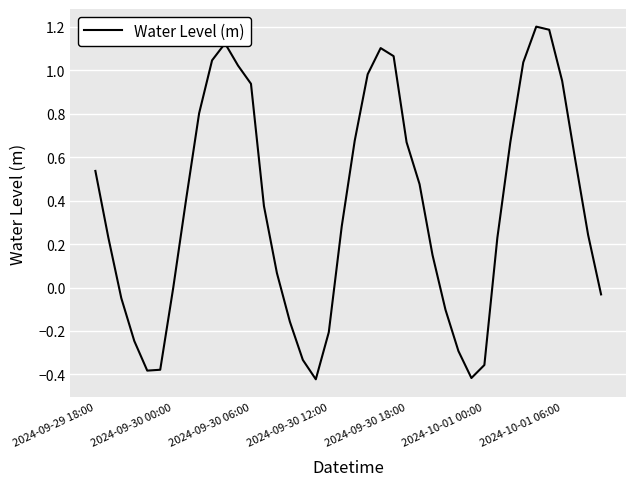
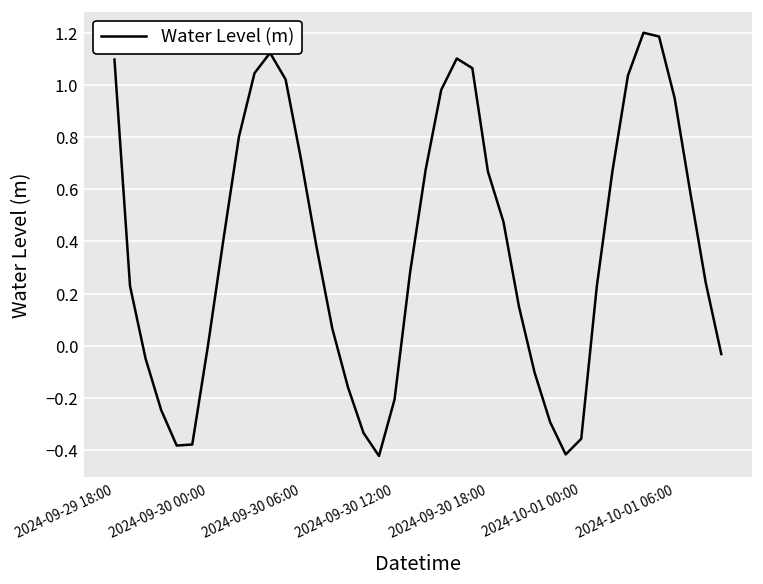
  {
-   "2024-09-29 18:00": 0.54,
+   "2024-09-29 18:00": 1.10,
    "2024-09-30 00:00": 0.00,
-   "2024-09-30 06:00": 0.94,
+   "2024-09-30 06:00": 0.71,
    "2024-09-30 12:00": -0.21,
    "2024-09-30 18:00": 0.67,
    "2024-10-01 00:00": -0.36,
    "2024-10-01 06:00": 0.95
  }
